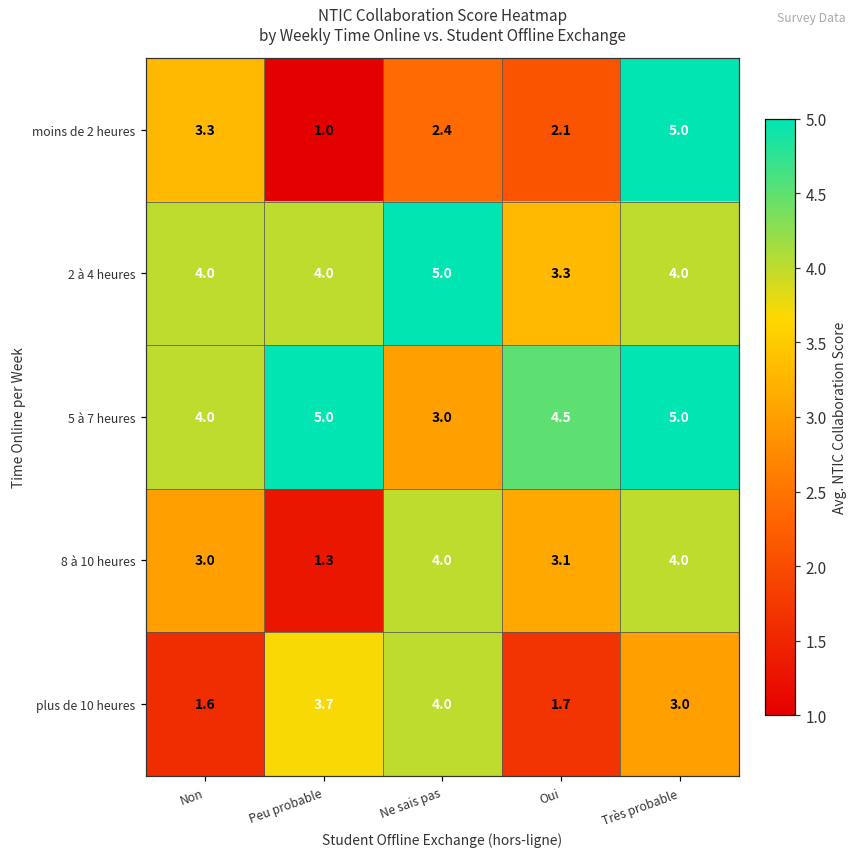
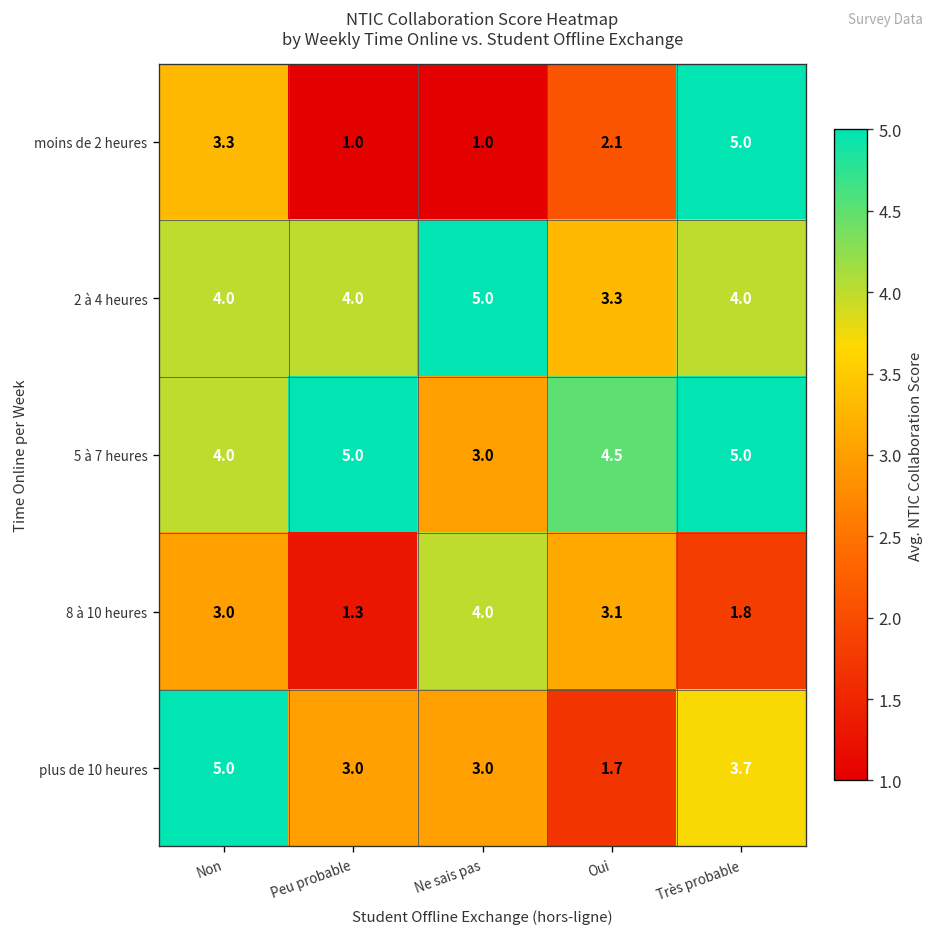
  {
    "moins de 2 heures": {
      "Non": 3.3,
      "Peu probable": 1.0,
-     "Ne sais pas": 2.4,
+     "Ne sais pas": 1.0,
      "Oui": 2.1,
      "Très probable": 5.0
    },
    "2 à 4 heures": {
      "Non": 4.0,
      "Peu probable": 4.0,
      "Ne sais pas": 5.0,
      "Oui": 3.3,
      "Très probable": 4.0
    },
    "5 à 7 heures": {
      "Non": 4.0,
      "Peu probable": 5.0,
      "Ne sais pas": 3.0,
      "Oui": 4.5,
      "Très probable": 5.0
    },
    "8 à 10 heures": {
      "Non": 3.0,
      "Peu probable": 1.3,
      "Ne sais pas": 4.0,
      "Oui": 3.1,
-     "Très probable": 4.0
+     "Très probable": 1.8
    },
    "plus de 10 heures": {
-     "Non": 1.6,
-     "Peu probable": 3.7,
-     "Ne sais pas": 4.0,
+     "Non": 5.0,
+     "Peu probable": 3.0,
+     "Ne sais pas": 3.0,
      "Oui": 1.7,
-     "Très probable": 3.0
+     "Très probable": 3.7
    }
  }
